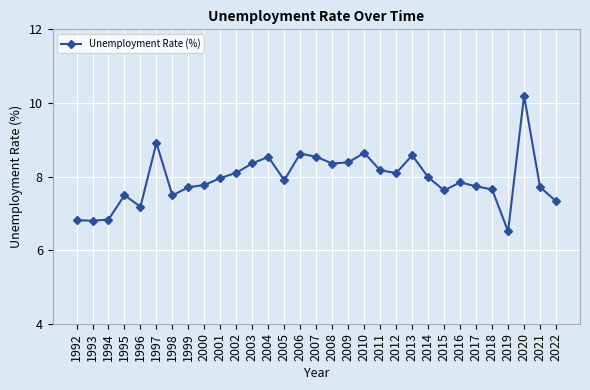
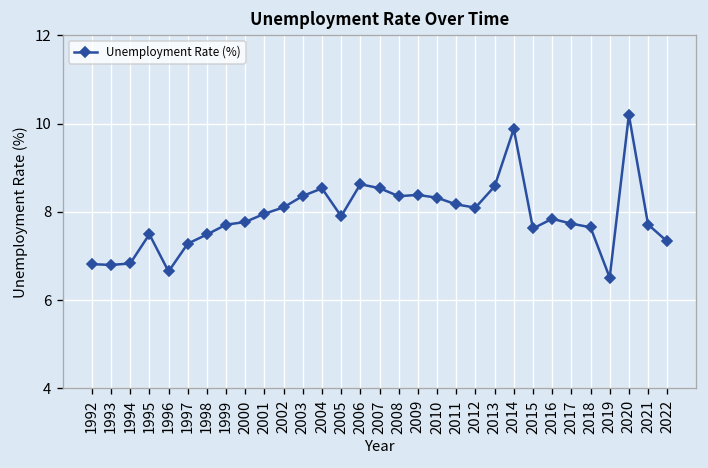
  {
    "1992": 6.8,
    "1993": 6.8,
    "1994": 6.8,
    "1995": 7.5,
-   "1996": 7.2,
-   "1997": 8.9,
+   "1996": 6.6,
+   "1997": 7.3,
    "1998": 7.5,
    "1999": 7.7,
    "2000": 7.8,
    "2001": 8.0,
    "2002": 8.1,
    "2003": 8.4,
    "2004": 8.5,
    "2005": 7.9,
    "2006": 8.6,
    "2007": 8.5,
    "2008": 8.4,
    "2009": 8.4,
-   "2010": 8.6,
+   "2010": 8.3,
    "2011": 8.2,
    "2012": 8.1,
    "2013": 8.6,
-   "2014": 8.0,
+   "2014": 9.9,
    "2015": 7.6,
    "2016": 7.8,
    "2017": 7.7,
    "2018": 7.7,
    "2019": 6.5,
    "2020": 10.2,
    "2021": 7.7,
    "2022": 7.3
  }
